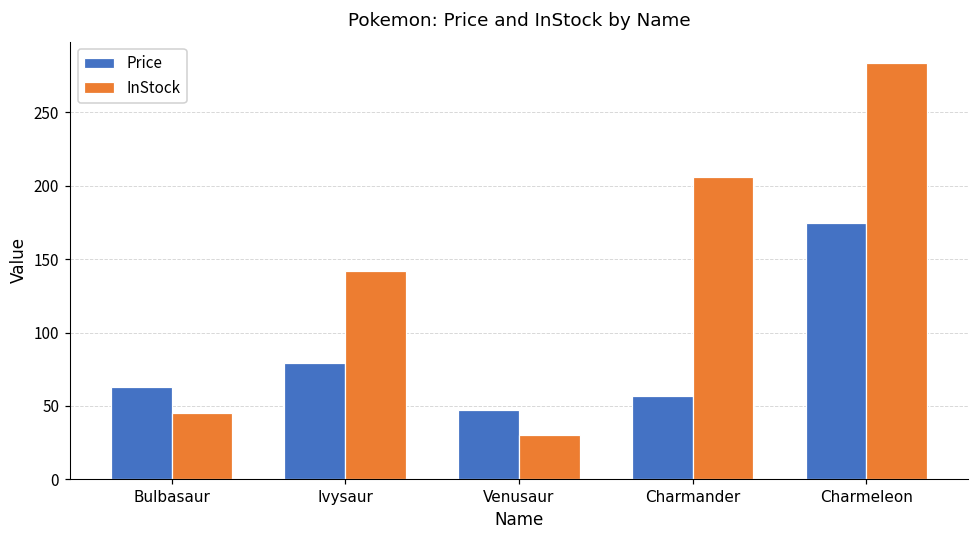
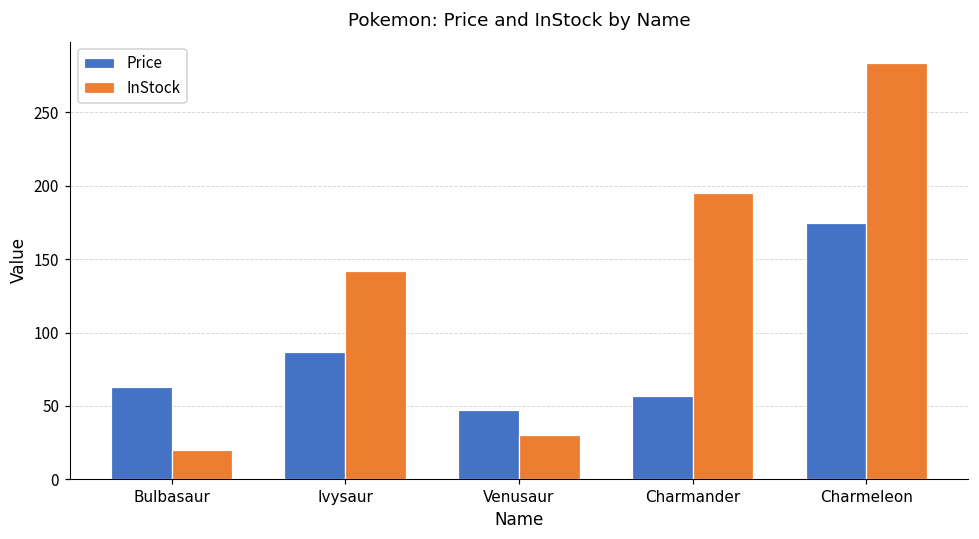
  {
    "Price": {
      "Bulbasaur": 63,
-     "Ivysaur": 79,
+     "Ivysaur": 87,
      "Venusaur": 47,
      "Charmander": 57,
      "Charmeleon": 174
    },
    "InStock": {
-     "Bulbasaur": 45,
+     "Bulbasaur": 20,
      "Ivysaur": 142,
      "Venusaur": 30,
-     "Charmander": 206,
+     "Charmander": 195,
      "Charmeleon": 284
    }
  }
